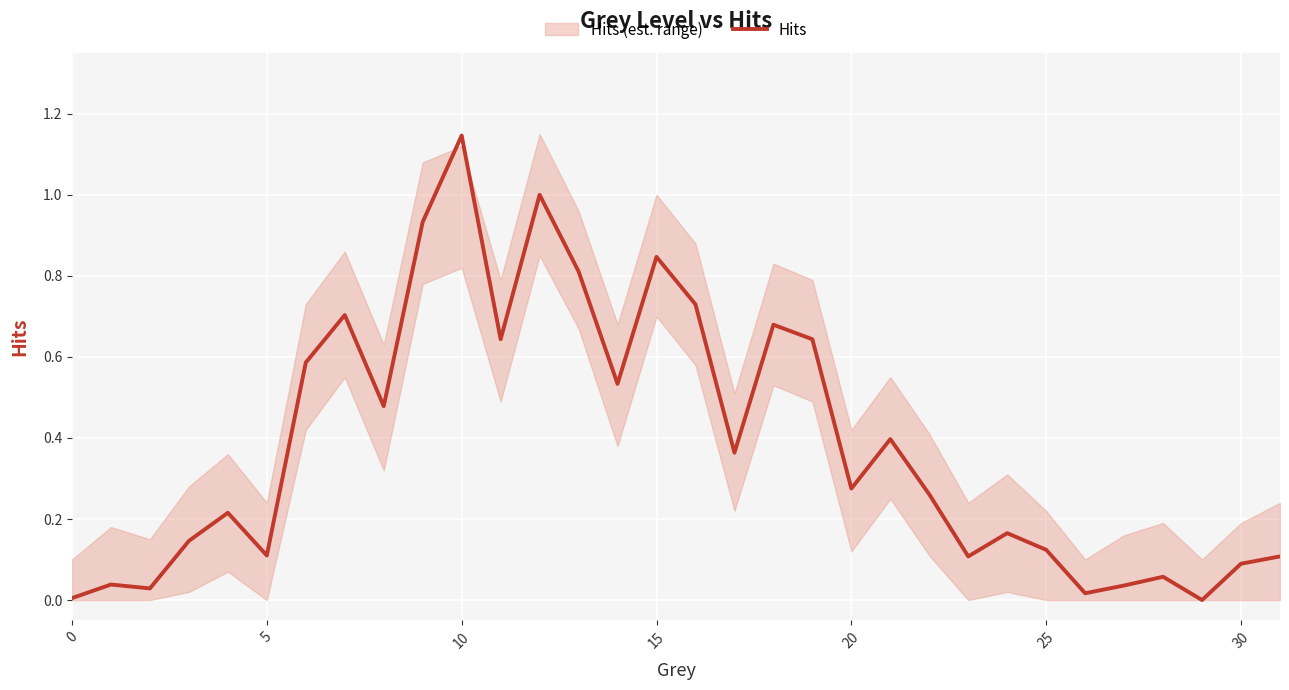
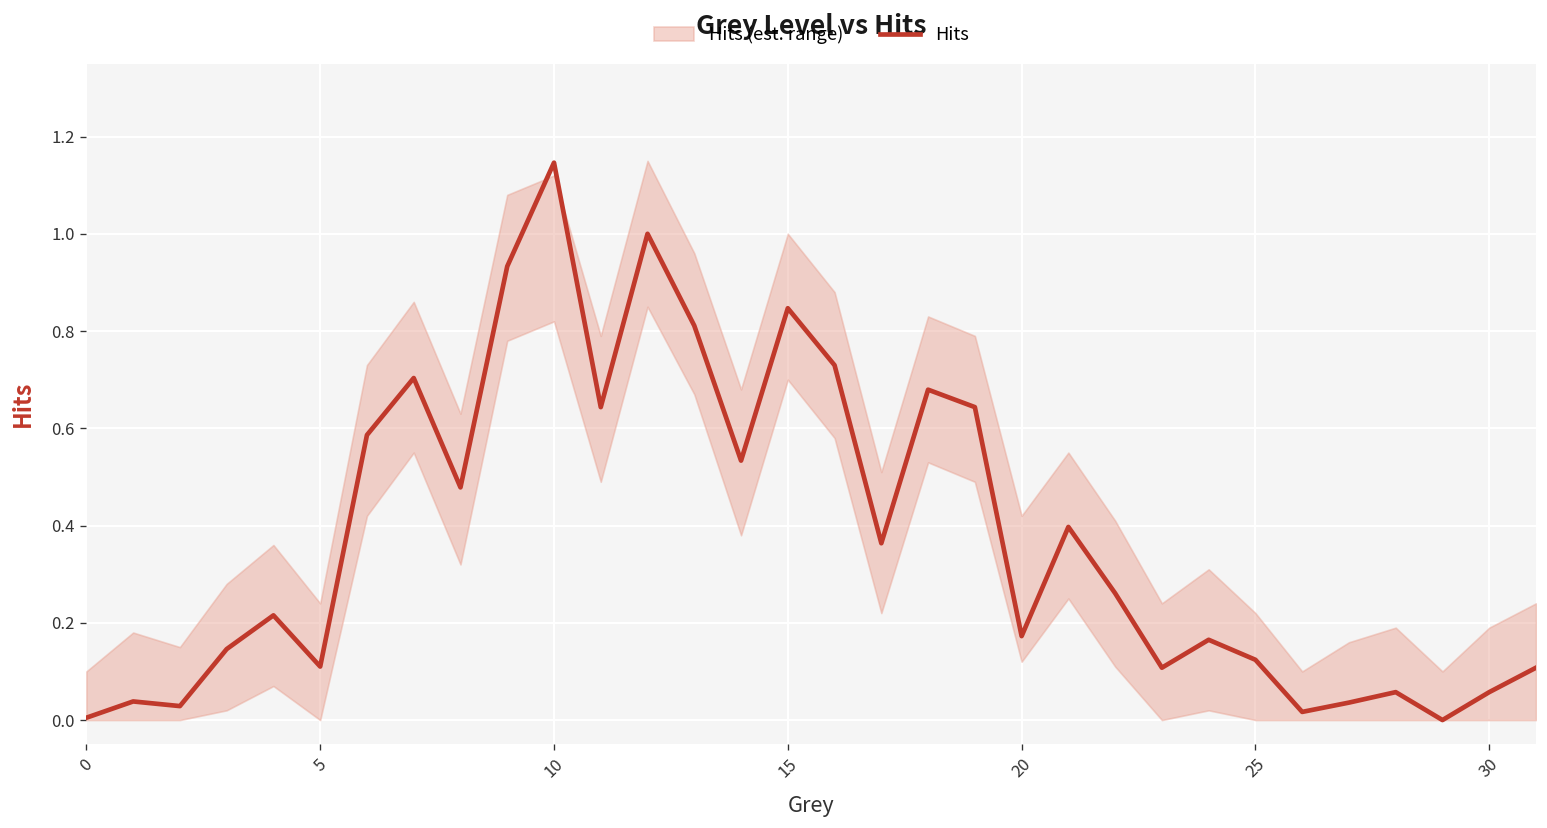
  {
    "Hits": {
      "0": 0.00,
      "5": 0.11,
      "10": 1.15,
      "15": 0.85,
-     "20": 0.28,
+     "20": 0.17,
      "25": 0.12,
-     "30": 0.09
+     "30": 0.06
    }
  }
